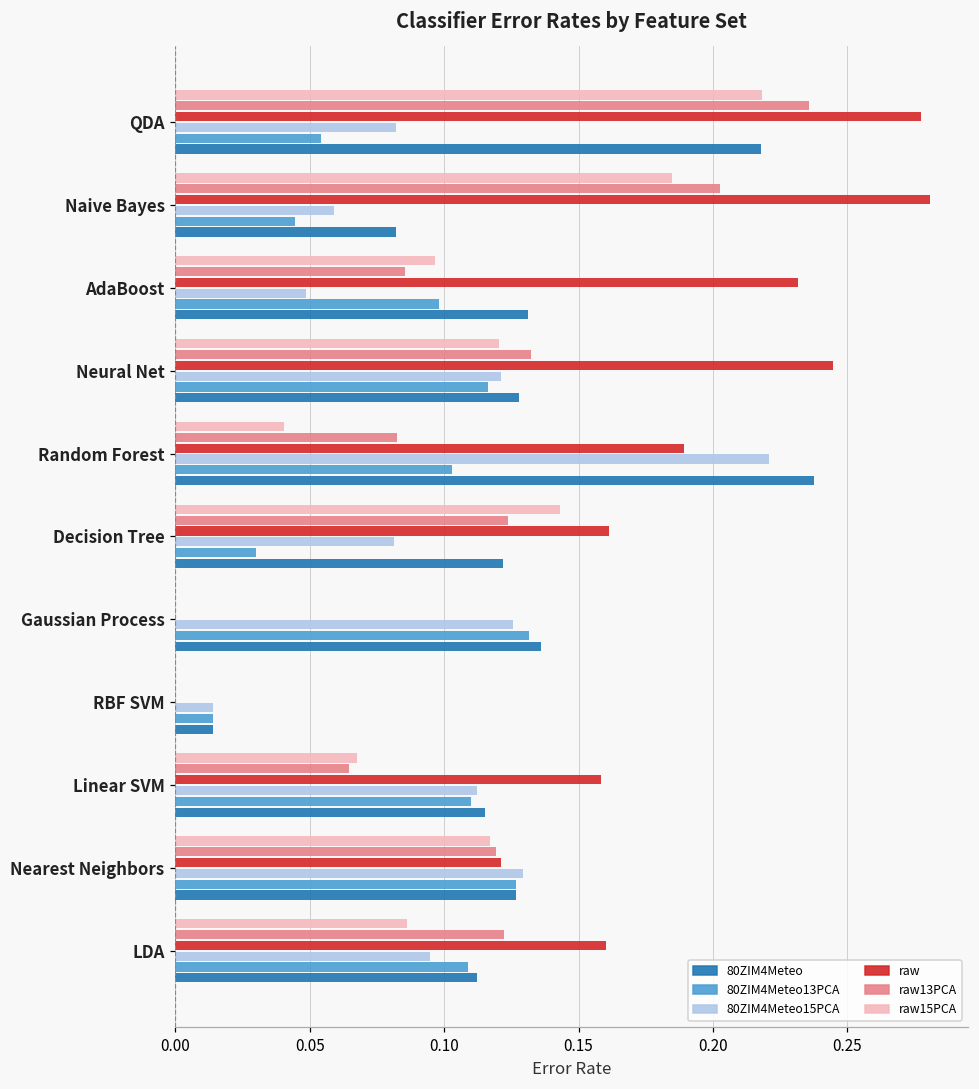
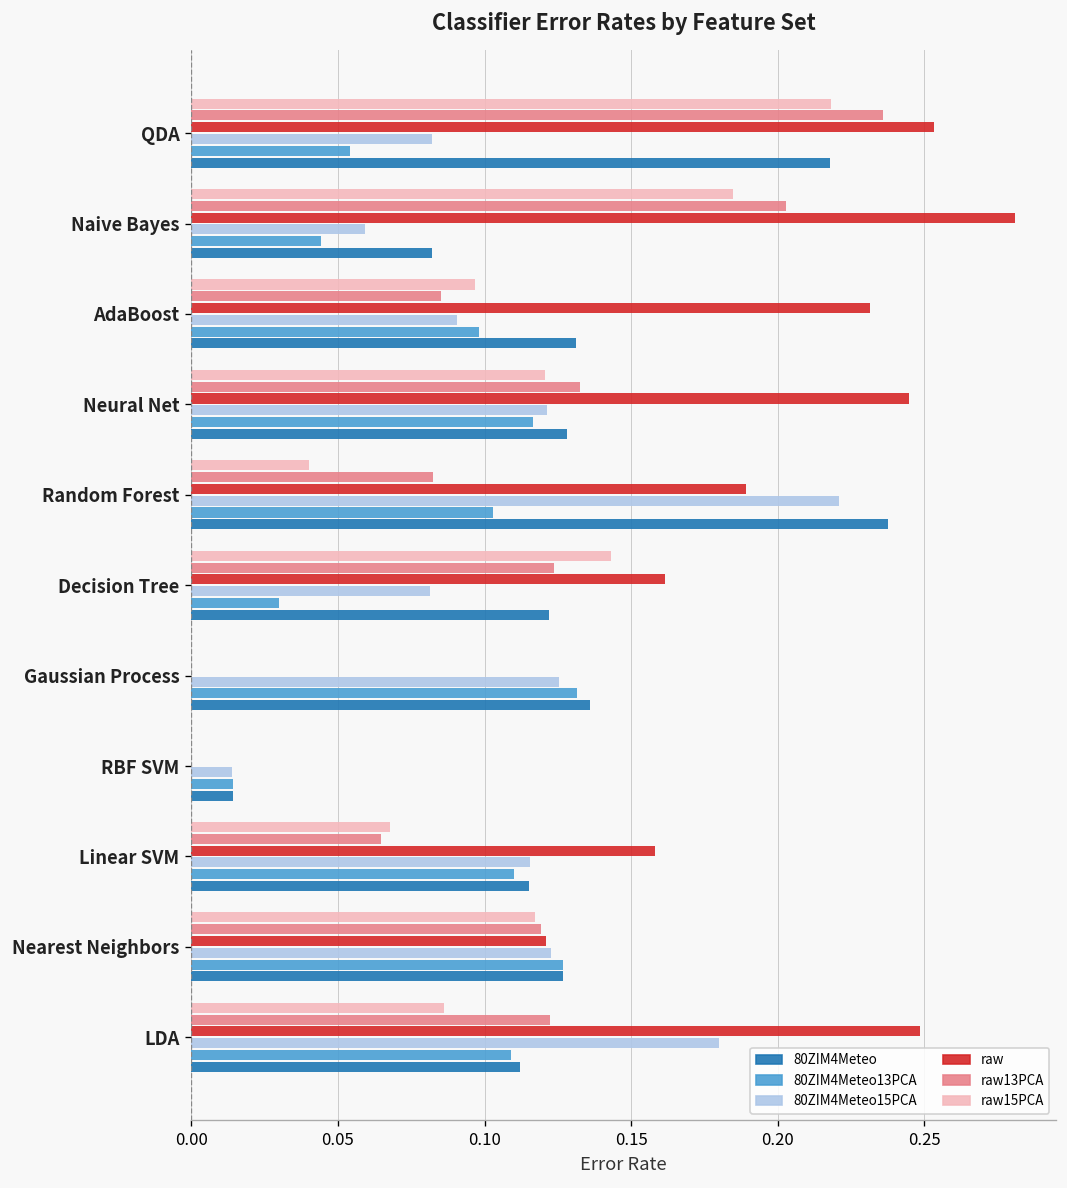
  {
    "80ZIM4Meteo": {
      "QDA": 0.218,
      "Naive Bayes": 0.082,
      "AdaBoost": 0.131,
      "Neural Net": 0.128,
      "Random Forest": 0.237,
      "Decision Tree": 0.122,
      "Gaussian Process": 0.136,
      "RBF SVM": 0.014,
      "Linear SVM": 0.115,
      "Nearest Neighbors": 0.127,
      "LDA": 0.112
    },
    "80ZIM4Meteo13PCA": {
      "QDA": 0.054,
      "Naive Bayes": 0.044,
      "AdaBoost": 0.098,
      "Neural Net": 0.116,
      "Random Forest": 0.103,
      "Decision Tree": 0.030,
      "Gaussian Process": 0.131,
      "RBF SVM": 0.014,
      "Linear SVM": 0.110,
      "Nearest Neighbors": 0.127,
      "LDA": 0.109
    },
    "80ZIM4Meteo15PCA": {
      "QDA": 0.082,
      "Naive Bayes": 0.059,
-     "AdaBoost": 0.049,
+     "AdaBoost": 0.091,
      "Neural Net": 0.121,
      "Random Forest": 0.221,
      "Decision Tree": 0.081,
      "Gaussian Process": 0.126,
      "RBF SVM": 0.014,
-     "Linear SVM": 0.112,
-     "Nearest Neighbors": 0.129,
-     "LDA": 0.095
+     "Linear SVM": 0.115,
+     "Nearest Neighbors": 0.123,
+     "LDA": 0.180
    },
    "raw": {
-     "QDA": 0.278,
+     "QDA": 0.253,
      "Naive Bayes": 0.281,
      "AdaBoost": 0.231,
      "Neural Net": 0.245,
      "Random Forest": 0.189,
      "Decision Tree": 0.162,
      "Gaussian Process": 0.000,
      "RBF SVM": 0.000,
      "Linear SVM": 0.158,
      "Nearest Neighbors": 0.121,
-     "LDA": 0.160
+     "LDA": 0.248
    },
    "raw13PCA": {
      "QDA": 0.236,
      "Naive Bayes": 0.203,
      "AdaBoost": 0.085,
      "Neural Net": 0.132,
      "Random Forest": 0.082,
      "Decision Tree": 0.124,
      "Gaussian Process": 0.000,
      "RBF SVM": 0.000,
      "Linear SVM": 0.065,
      "Nearest Neighbors": 0.119,
      "LDA": 0.122
    },
    "raw15PCA": {
      "QDA": 0.218,
      "Naive Bayes": 0.185,
      "AdaBoost": 0.097,
      "Neural Net": 0.121,
      "Random Forest": 0.040,
      "Decision Tree": 0.143,
      "Gaussian Process": 0.000,
      "RBF SVM": 0.000,
      "Linear SVM": 0.068,
      "Nearest Neighbors": 0.117,
      "LDA": 0.086
    }
  }
